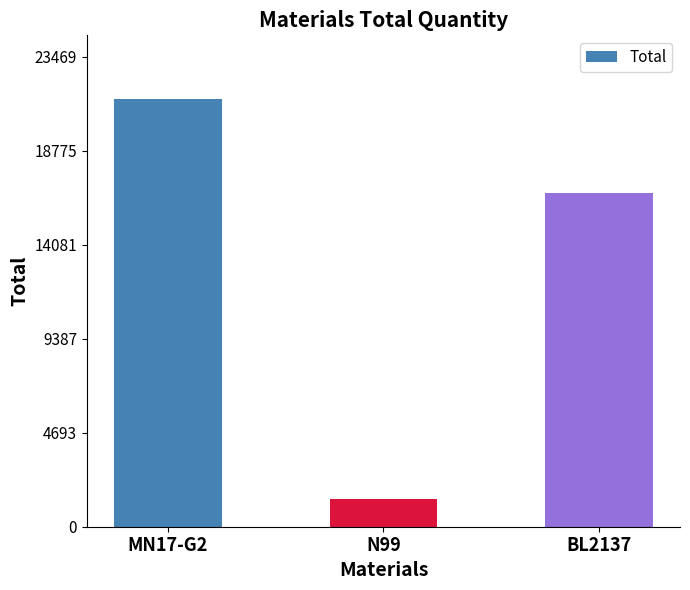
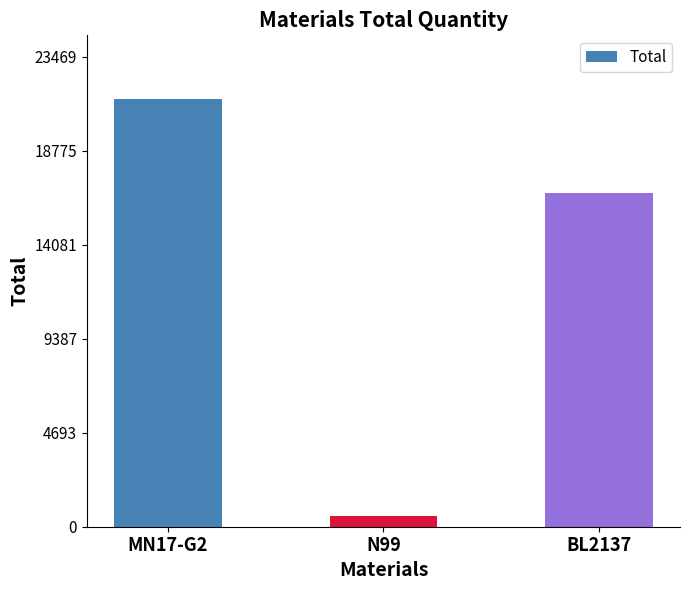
  {
    "MN17-G2": 21300,
-   "N99": 1400,
+   "N99": 500,
    "BL2137": 16600
  }
